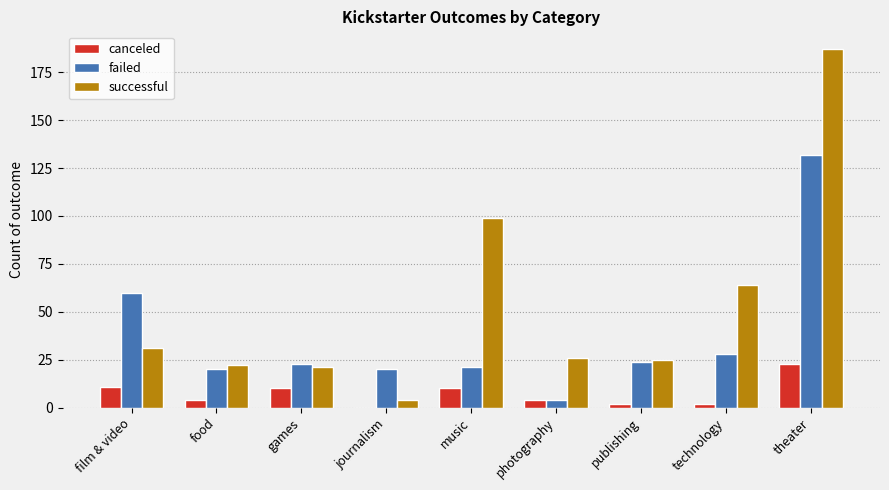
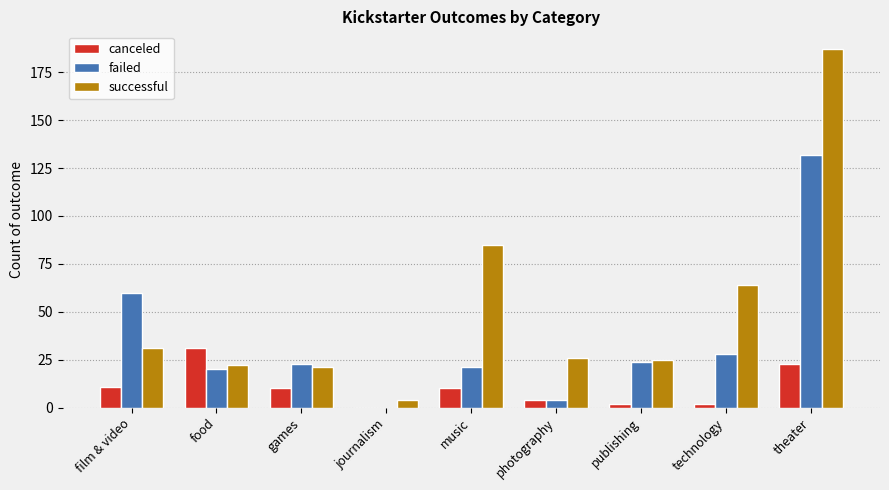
  {
    "canceled": {
      "film & video": 11,
-     "food": 4,
+     "food": 31,
      "games": 10,
      "journalism": 0,
      "music": 10,
      "photography": 4,
      "publishing": 2,
      "technology": 2,
      "theater": 23
    },
    "failed": {
      "film & video": 60,
      "food": 20,
      "games": 23,
-     "journalism": 20,
+     "journalism": 0,
      "music": 21,
      "photography": 4,
      "publishing": 24,
      "technology": 28,
      "theater": 132
    },
    "successful": {
      "film & video": 31,
      "food": 22,
      "games": 21,
      "journalism": 4,
-     "music": 99,
+     "music": 85,
      "photography": 26,
      "publishing": 25,
      "technology": 64,
      "theater": 187
    }
  }
